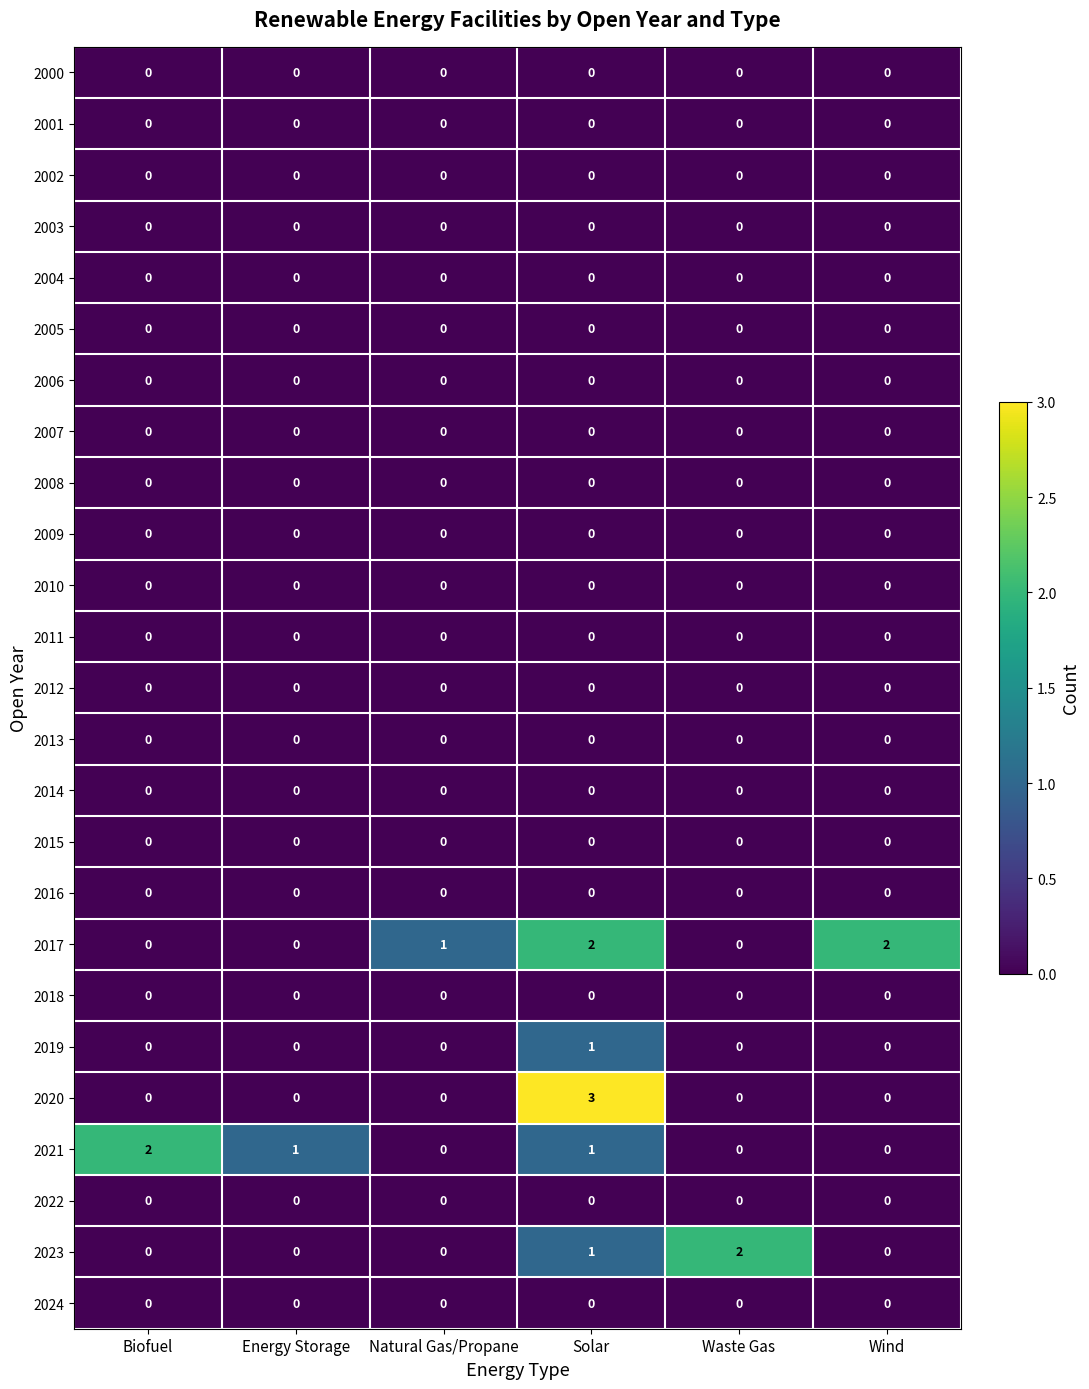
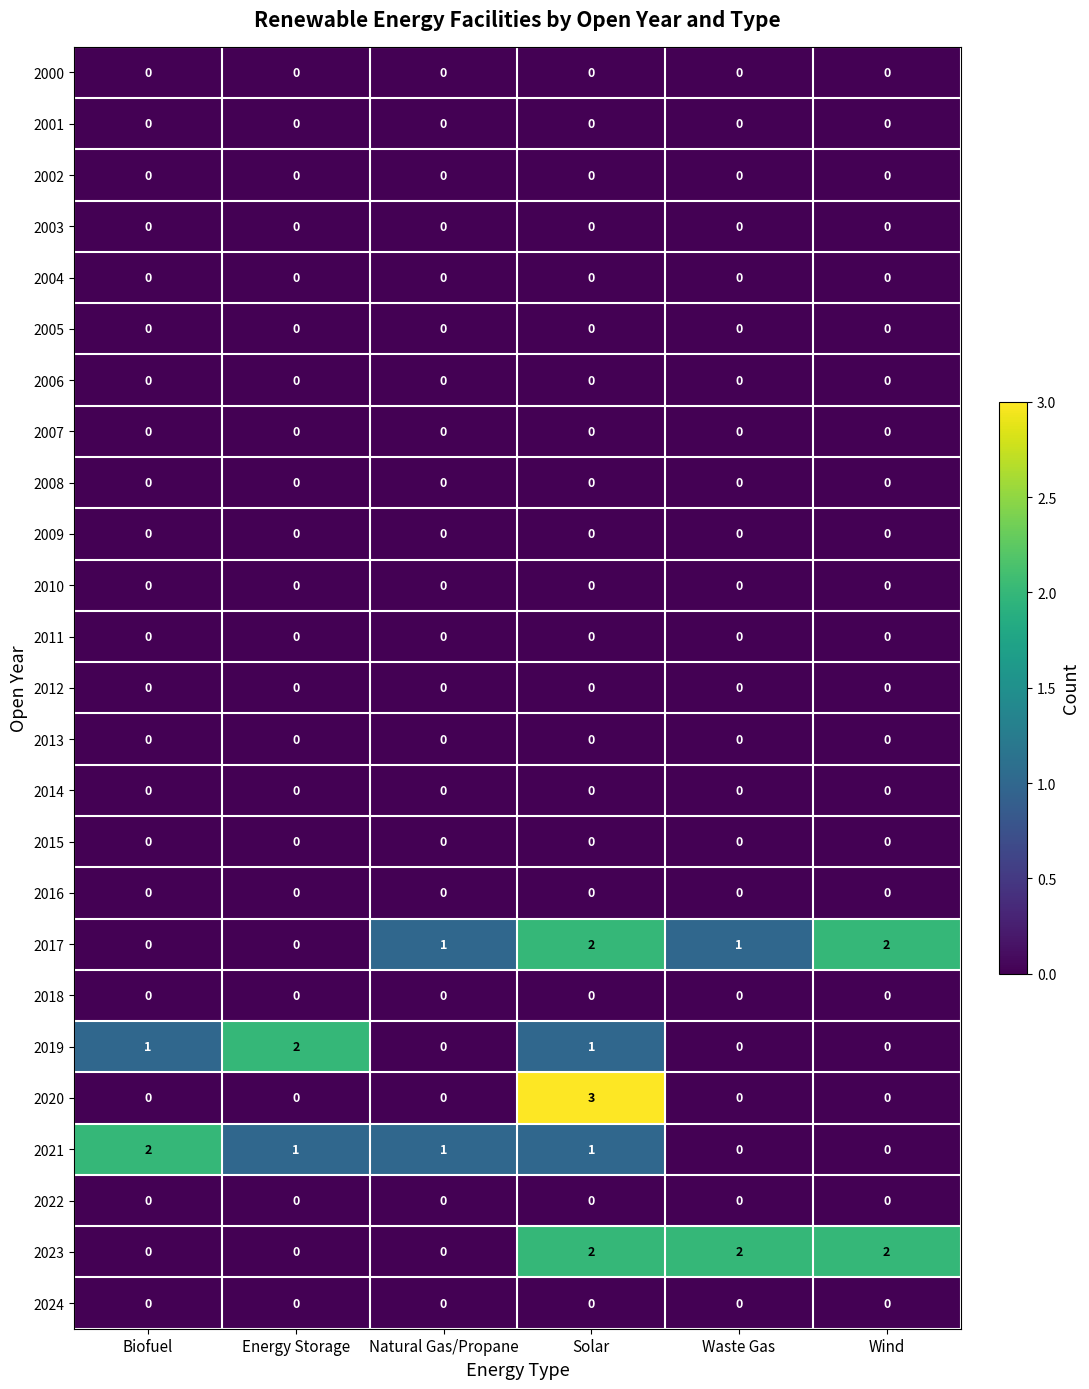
  {
    "2000": {
      "Biofuel": 0,
      "Energy Storage": 0,
      "Natural Gas/Propane": 0,
      "Solar": 0,
      "Waste Gas": 0,
      "Wind": 0
    },
    "2001": {
      "Biofuel": 0,
      "Energy Storage": 0,
      "Natural Gas/Propane": 0,
      "Solar": 0,
      "Waste Gas": 0,
      "Wind": 0
    },
    "2002": {
      "Biofuel": 0,
      "Energy Storage": 0,
      "Natural Gas/Propane": 0,
      "Solar": 0,
      "Waste Gas": 0,
      "Wind": 0
    },
    "2003": {
      "Biofuel": 0,
      "Energy Storage": 0,
      "Natural Gas/Propane": 0,
      "Solar": 0,
      "Waste Gas": 0,
      "Wind": 0
    },
    "2004": {
      "Biofuel": 0,
      "Energy Storage": 0,
      "Natural Gas/Propane": 0,
      "Solar": 0,
      "Waste Gas": 0,
      "Wind": 0
    },
    "2005": {
      "Biofuel": 0,
      "Energy Storage": 0,
      "Natural Gas/Propane": 0,
      "Solar": 0,
      "Waste Gas": 0,
      "Wind": 0
    },
    "2006": {
      "Biofuel": 0,
      "Energy Storage": 0,
      "Natural Gas/Propane": 0,
      "Solar": 0,
      "Waste Gas": 0,
      "Wind": 0
    },
    "2007": {
      "Biofuel": 0,
      "Energy Storage": 0,
      "Natural Gas/Propane": 0,
      "Solar": 0,
      "Waste Gas": 0,
      "Wind": 0
    },
    "2008": {
      "Biofuel": 0,
      "Energy Storage": 0,
      "Natural Gas/Propane": 0,
      "Solar": 0,
      "Waste Gas": 0,
      "Wind": 0
    },
    "2009": {
      "Biofuel": 0,
      "Energy Storage": 0,
      "Natural Gas/Propane": 0,
      "Solar": 0,
      "Waste Gas": 0,
      "Wind": 0
    },
    "2010": {
      "Biofuel": 0,
      "Energy Storage": 0,
      "Natural Gas/Propane": 0,
      "Solar": 0,
      "Waste Gas": 0,
      "Wind": 0
    },
    "2011": {
      "Biofuel": 0,
      "Energy Storage": 0,
      "Natural Gas/Propane": 0,
      "Solar": 0,
      "Waste Gas": 0,
      "Wind": 0
    },
    "2012": {
      "Biofuel": 0,
      "Energy Storage": 0,
      "Natural Gas/Propane": 0,
      "Solar": 0,
      "Waste Gas": 0,
      "Wind": 0
    },
    "2013": {
      "Biofuel": 0,
      "Energy Storage": 0,
      "Natural Gas/Propane": 0,
      "Solar": 0,
      "Waste Gas": 0,
      "Wind": 0
    },
    "2014": {
      "Biofuel": 0,
      "Energy Storage": 0,
      "Natural Gas/Propane": 0,
      "Solar": 0,
      "Waste Gas": 0,
      "Wind": 0
    },
    "2015": {
      "Biofuel": 0,
      "Energy Storage": 0,
      "Natural Gas/Propane": 0,
      "Solar": 0,
      "Waste Gas": 0,
      "Wind": 0
    },
    "2016": {
      "Biofuel": 0,
      "Energy Storage": 0,
      "Natural Gas/Propane": 0,
      "Solar": 0,
      "Waste Gas": 0,
      "Wind": 0
    },
    "2017": {
      "Biofuel": 0,
      "Energy Storage": 0,
      "Natural Gas/Propane": 1,
      "Solar": 2,
-     "Waste Gas": 0,
+     "Waste Gas": 1,
      "Wind": 2
    },
    "2018": {
      "Biofuel": 0,
      "Energy Storage": 0,
      "Natural Gas/Propane": 0,
      "Solar": 0,
      "Waste Gas": 0,
      "Wind": 0
    },
    "2019": {
-     "Biofuel": 0,
-     "Energy Storage": 0,
+     "Biofuel": 1,
+     "Energy Storage": 2,
      "Natural Gas/Propane": 0,
      "Solar": 1,
      "Waste Gas": 0,
      "Wind": 0
    },
    "2020": {
      "Biofuel": 0,
      "Energy Storage": 0,
      "Natural Gas/Propane": 0,
      "Solar": 3,
      "Waste Gas": 0,
      "Wind": 0
    },
    "2021": {
      "Biofuel": 2,
      "Energy Storage": 1,
-     "Natural Gas/Propane": 0,
+     "Natural Gas/Propane": 1,
      "Solar": 1,
      "Waste Gas": 0,
      "Wind": 0
    },
    "2022": {
      "Biofuel": 0,
      "Energy Storage": 0,
      "Natural Gas/Propane": 0,
      "Solar": 0,
      "Waste Gas": 0,
      "Wind": 0
    },
    "2023": {
      "Biofuel": 0,
      "Energy Storage": 0,
      "Natural Gas/Propane": 0,
-     "Solar": 1,
+     "Solar": 2,
      "Waste Gas": 2,
-     "Wind": 0
+     "Wind": 2
    },
    "2024": {
      "Biofuel": 0,
      "Energy Storage": 0,
      "Natural Gas/Propane": 0,
      "Solar": 0,
      "Waste Gas": 0,
      "Wind": 0
    }
  }
